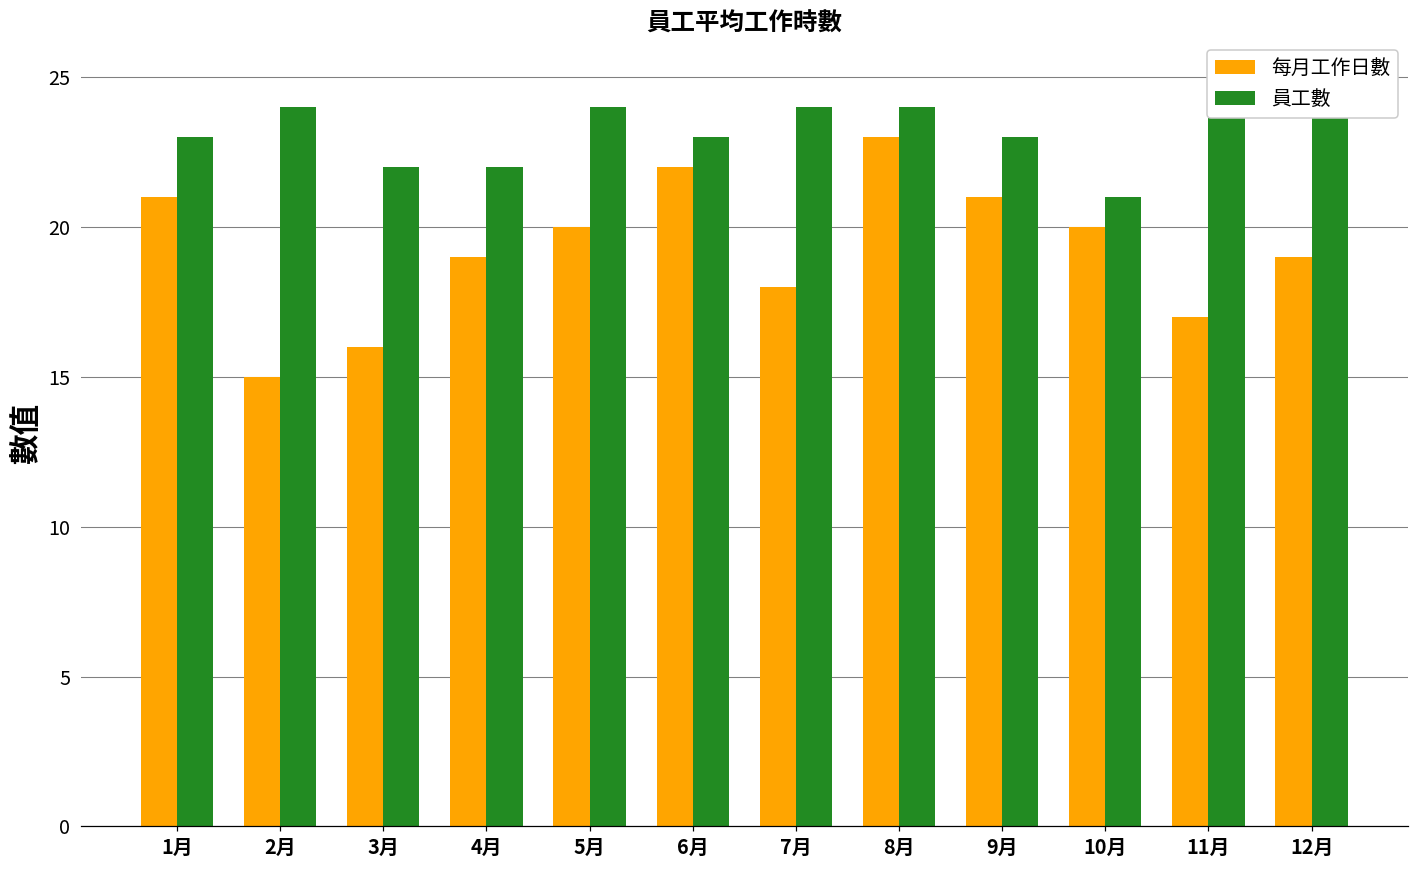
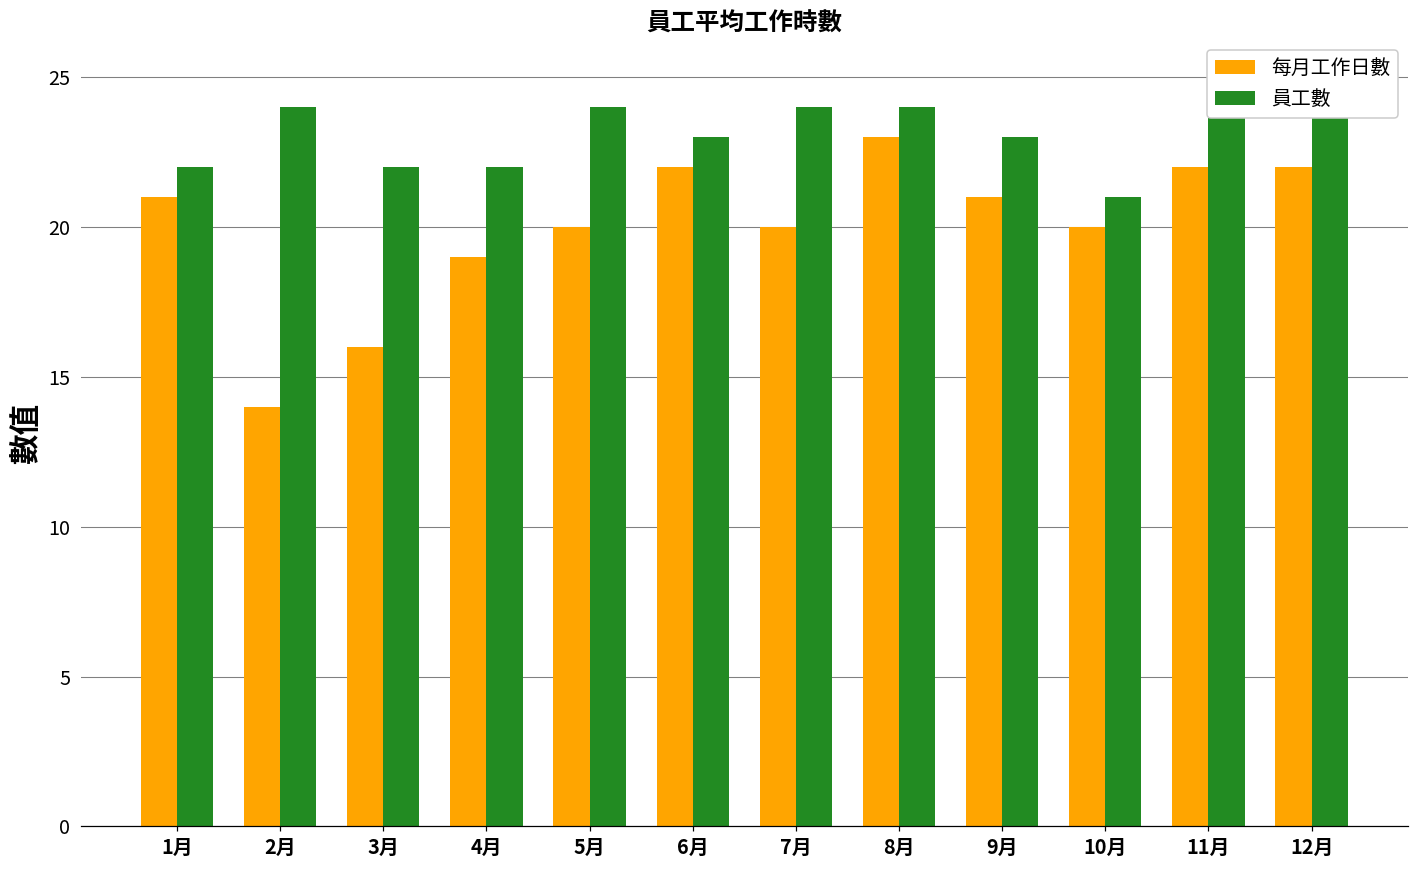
  {
    "每月工作日數": {
      "1月": 21,
-     "2月": 15,
+     "2月": 14,
      "3月": 16,
      "4月": 19,
      "5月": 20,
      "6月": 22,
-     "7月": 18,
+     "7月": 20,
      "8月": 23,
      "9月": 21,
      "10月": 20,
-     "11月": 17,
-     "12月": 19
+     "11月": 22,
+     "12月": 22
    },
    "員工數": {
-     "1月": 23,
+     "1月": 22,
      "2月": 24,
      "3月": 22,
      "4月": 22,
      "5月": 24,
      "6月": 23,
      "7月": 24,
      "8月": 24,
      "9月": 23,
      "10月": 21
    }
  }
